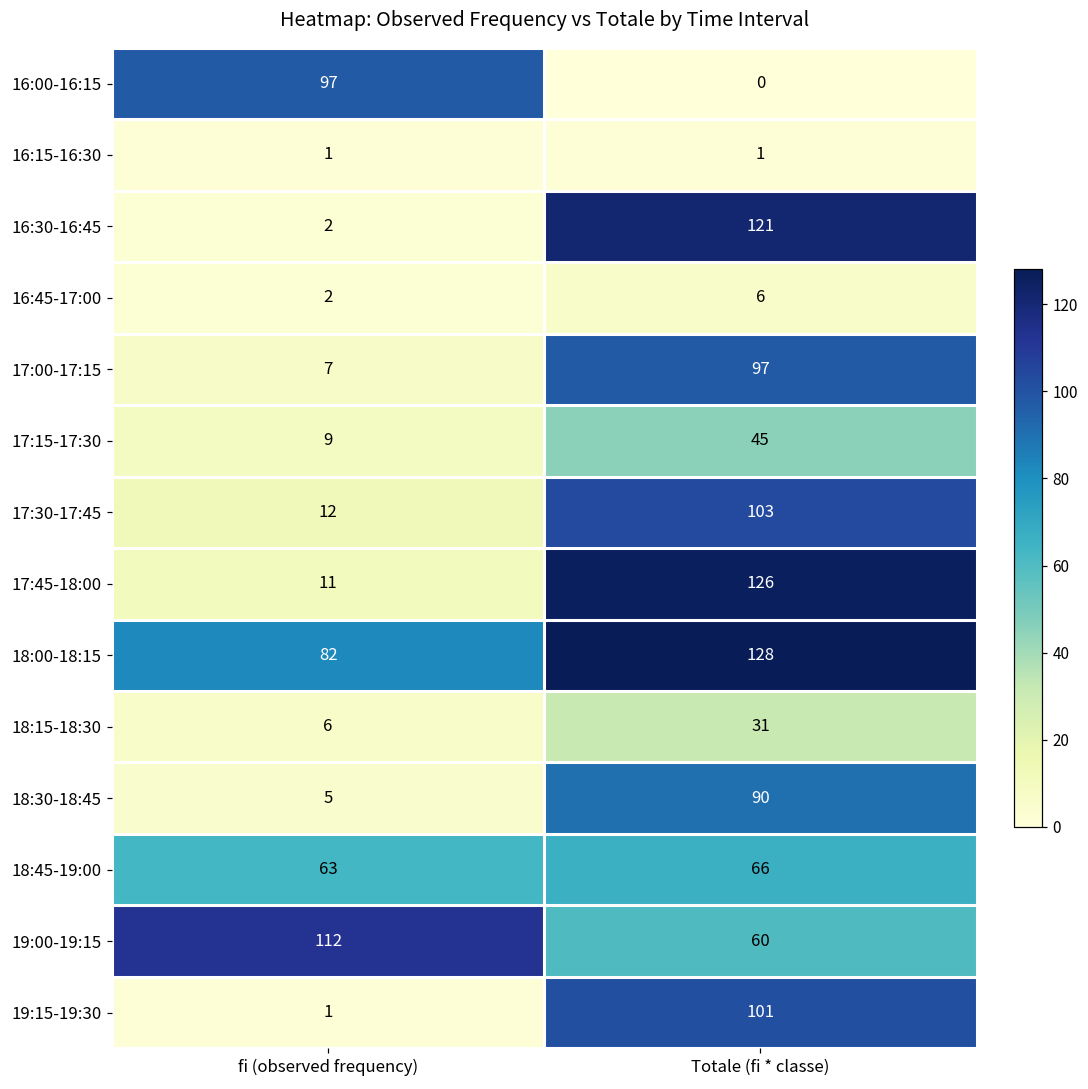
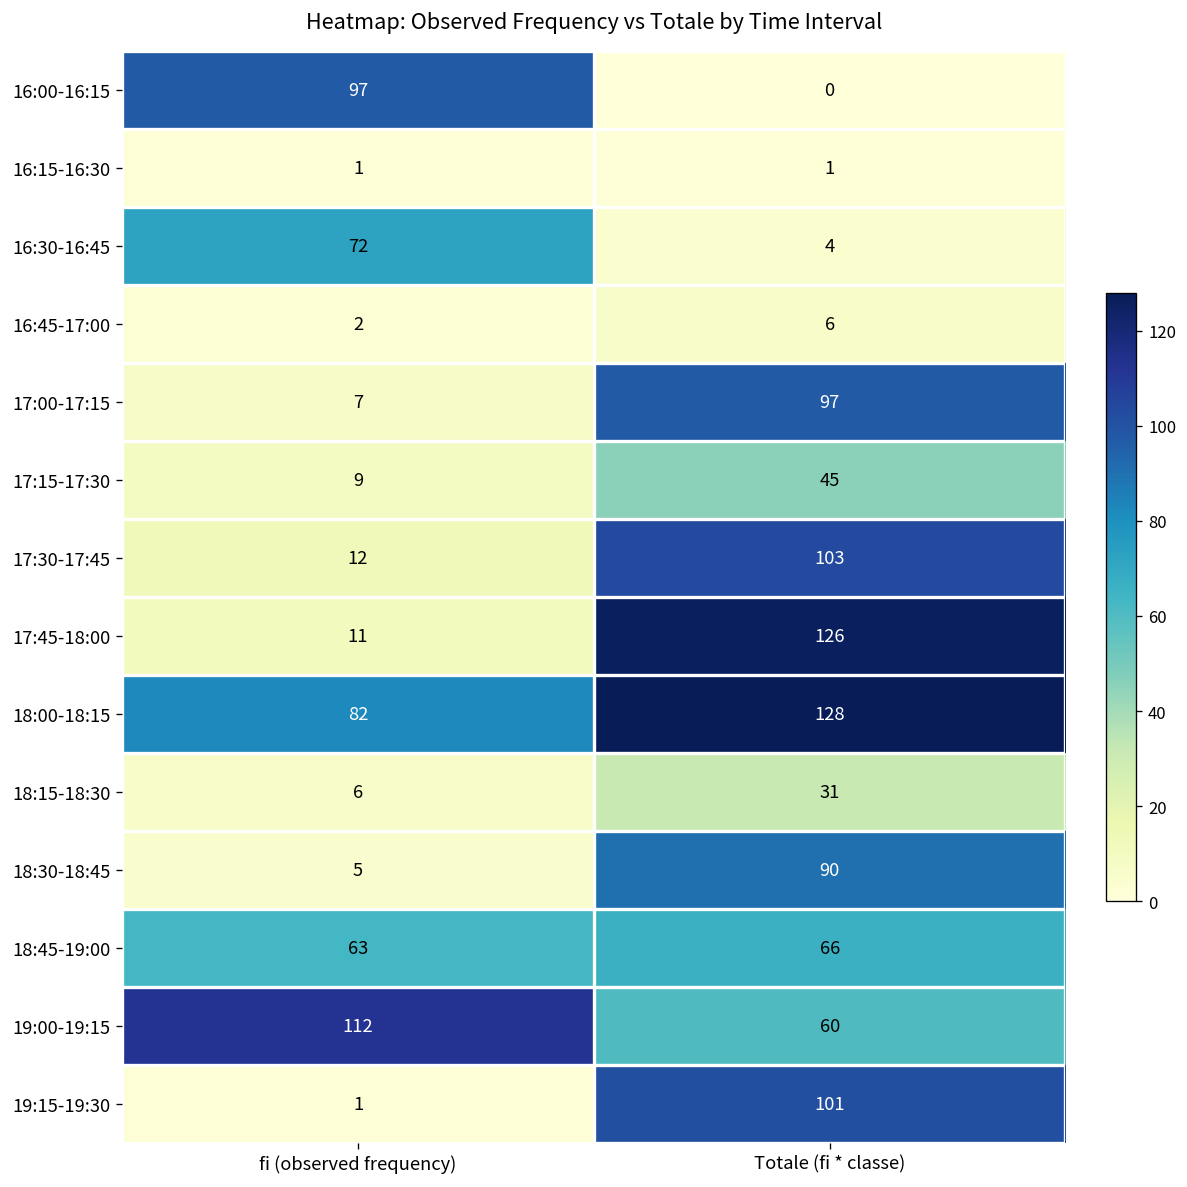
  {
    "16:00-16:15": {
      "fi (observed frequency)": 97,
      "Totale (fi * classe)": 0
    },
    "16:15-16:30": {
      "fi (observed frequency)": 1,
      "Totale (fi * classe)": 1
    },
    "16:30-16:45": {
-     "fi (observed frequency)": 2,
-     "Totale (fi * classe)": 121
+     "fi (observed frequency)": 72,
+     "Totale (fi * classe)": 4
    },
    "16:45-17:00": {
      "fi (observed frequency)": 2,
      "Totale (fi * classe)": 6
    },
    "17:00-17:15": {
      "fi (observed frequency)": 7,
      "Totale (fi * classe)": 97
    },
    "17:15-17:30": {
      "fi (observed frequency)": 9,
      "Totale (fi * classe)": 45
    },
    "17:30-17:45": {
      "fi (observed frequency)": 12,
      "Totale (fi * classe)": 103
    },
    "17:45-18:00": {
      "fi (observed frequency)": 11,
      "Totale (fi * classe)": 126
    },
    "18:00-18:15": {
      "fi (observed frequency)": 82,
      "Totale (fi * classe)": 128
    },
    "18:15-18:30": {
      "fi (observed frequency)": 6,
      "Totale (fi * classe)": 31
    },
    "18:30-18:45": {
      "fi (observed frequency)": 5,
      "Totale (fi * classe)": 90
    },
    "18:45-19:00": {
      "fi (observed frequency)": 63,
      "Totale (fi * classe)": 66
    },
    "19:00-19:15": {
      "fi (observed frequency)": 112,
      "Totale (fi * classe)": 60
    },
    "19:15-19:30": {
      "fi (observed frequency)": 1,
      "Totale (fi * classe)": 101
    }
  }
